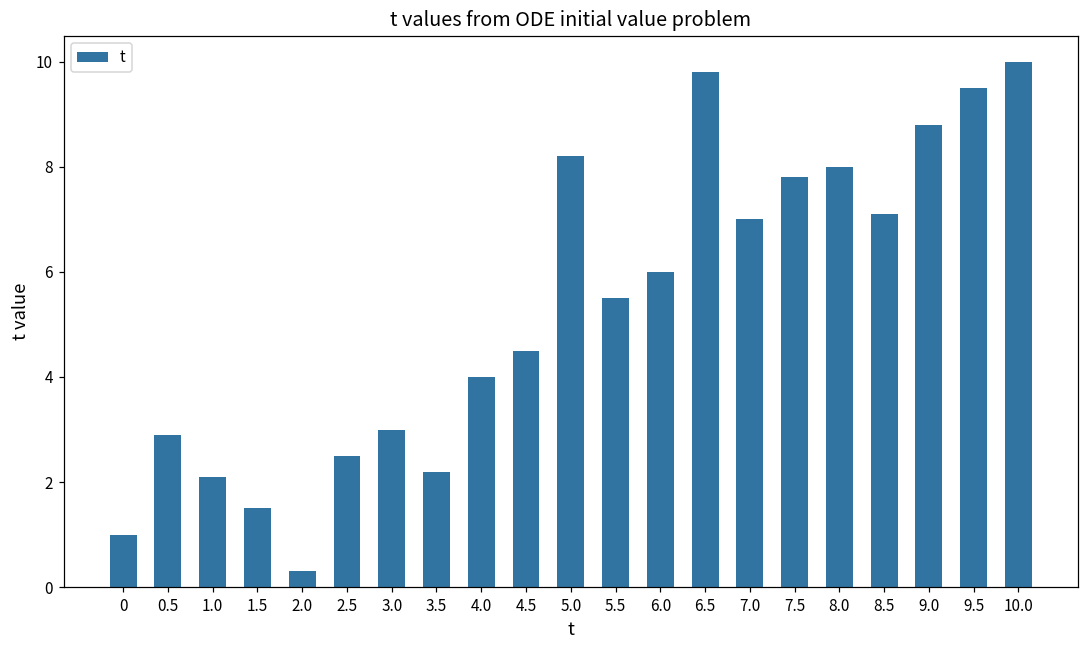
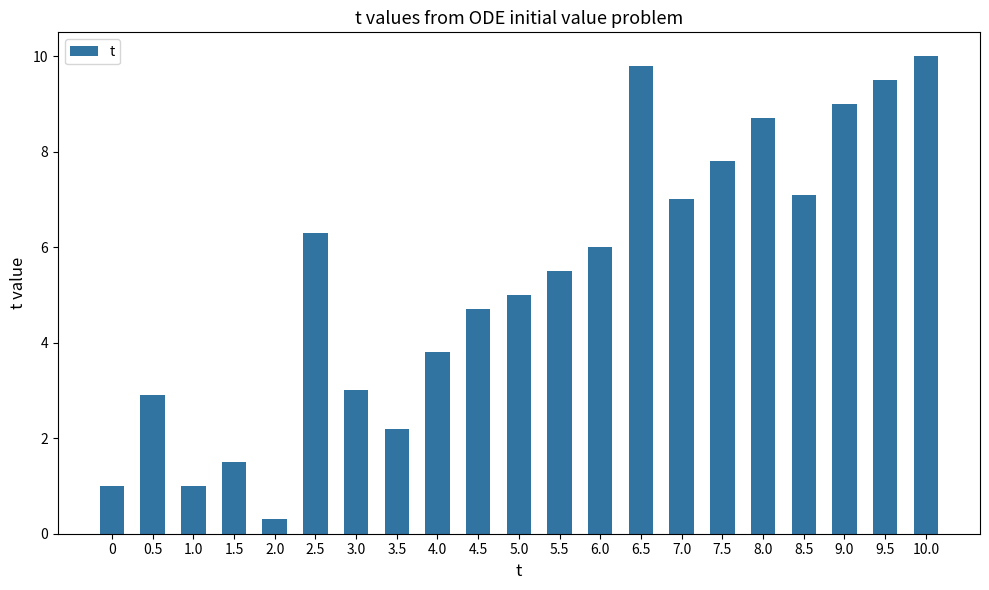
  {
    "0": 1.0,
    "0.5": 2.9,
-   "1.0": 2.1,
+   "1.0": 1.0,
    "1.5": 1.5,
    "2.0": 0.3,
-   "2.5": 2.5,
+   "2.5": 6.3,
    "3.0": 3.0,
    "3.5": 2.2,
-   "4.0": 4.0,
-   "4.5": 4.5,
-   "5.0": 8.2,
+   "4.0": 3.8,
+   "4.5": 4.7,
+   "5.0": 5.0,
    "5.5": 5.5,
    "6.0": 6.0,
    "6.5": 9.8,
    "7.0": 7.0,
    "7.5": 7.8,
-   "8.0": 8.0,
+   "8.0": 8.7,
    "8.5": 7.1,
-   "9.0": 8.8,
+   "9.0": 9.0,
    "9.5": 9.5,
    "10.0": 10.0
  }
